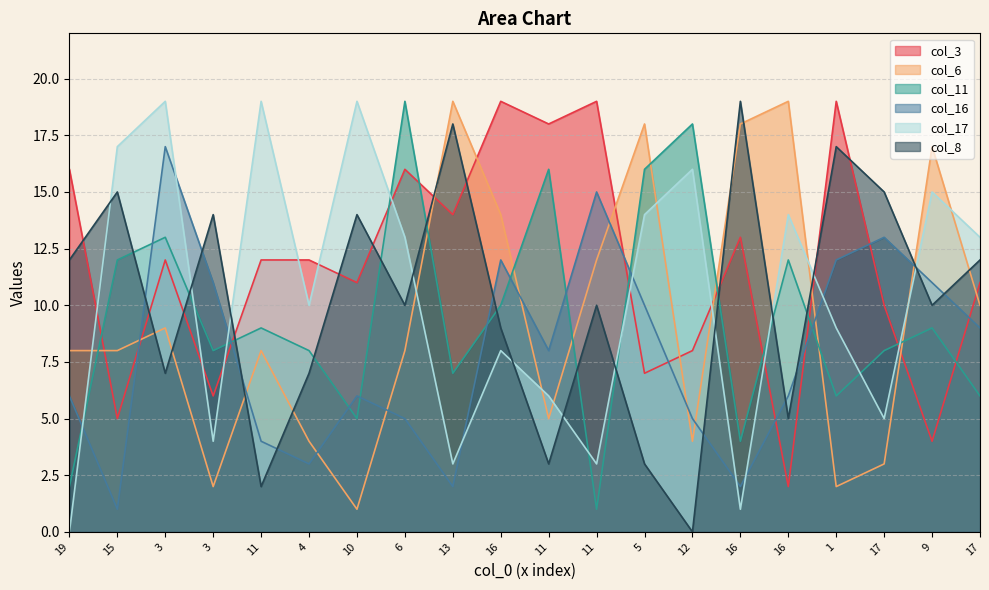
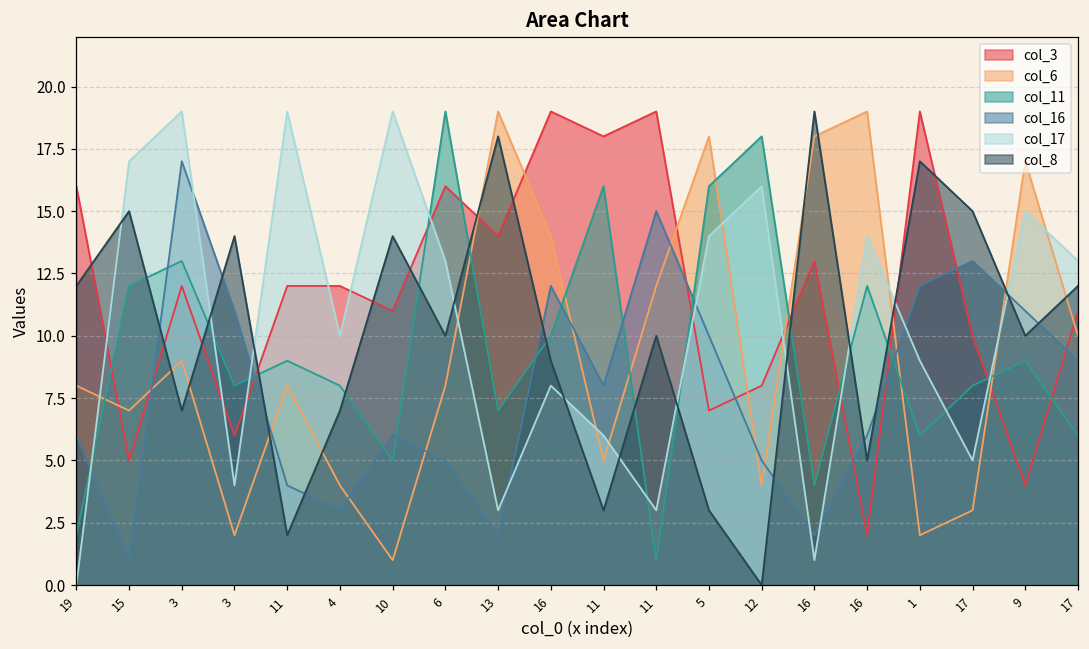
  {
    "col_3": {
      "19": 16,
      "15": 5,
      "4": 12,
      "10": 11,
      "6": 16,
      "13": 14,
      "5": 7,
      "12": 8,
      "1": 19,
      "9": 4
    },
    "col_6": {
      "19": 8,
-     "15": 8,
+     "15": 7,
      "4": 4,
      "10": 1,
      "6": 8,
      "13": 19,
      "5": 18,
      "12": 4,
      "1": 2
    },
    "col_17": {
      "19": 0,
      "15": 17,
      "4": 10,
      "10": 19,
      "6": 13,
      "13": 3,
      "5": 14,
      "12": 16,
      "1": 9,
      "9": 15
    },
    "col_8": {
      "19": 12,
      "15": 15,
      "4": 7,
      "10": 14,
      "6": 10,
      "13": 18,
      "5": 3,
      "12": 0,
      "1": 17,
      "9": 10
    }
  }
